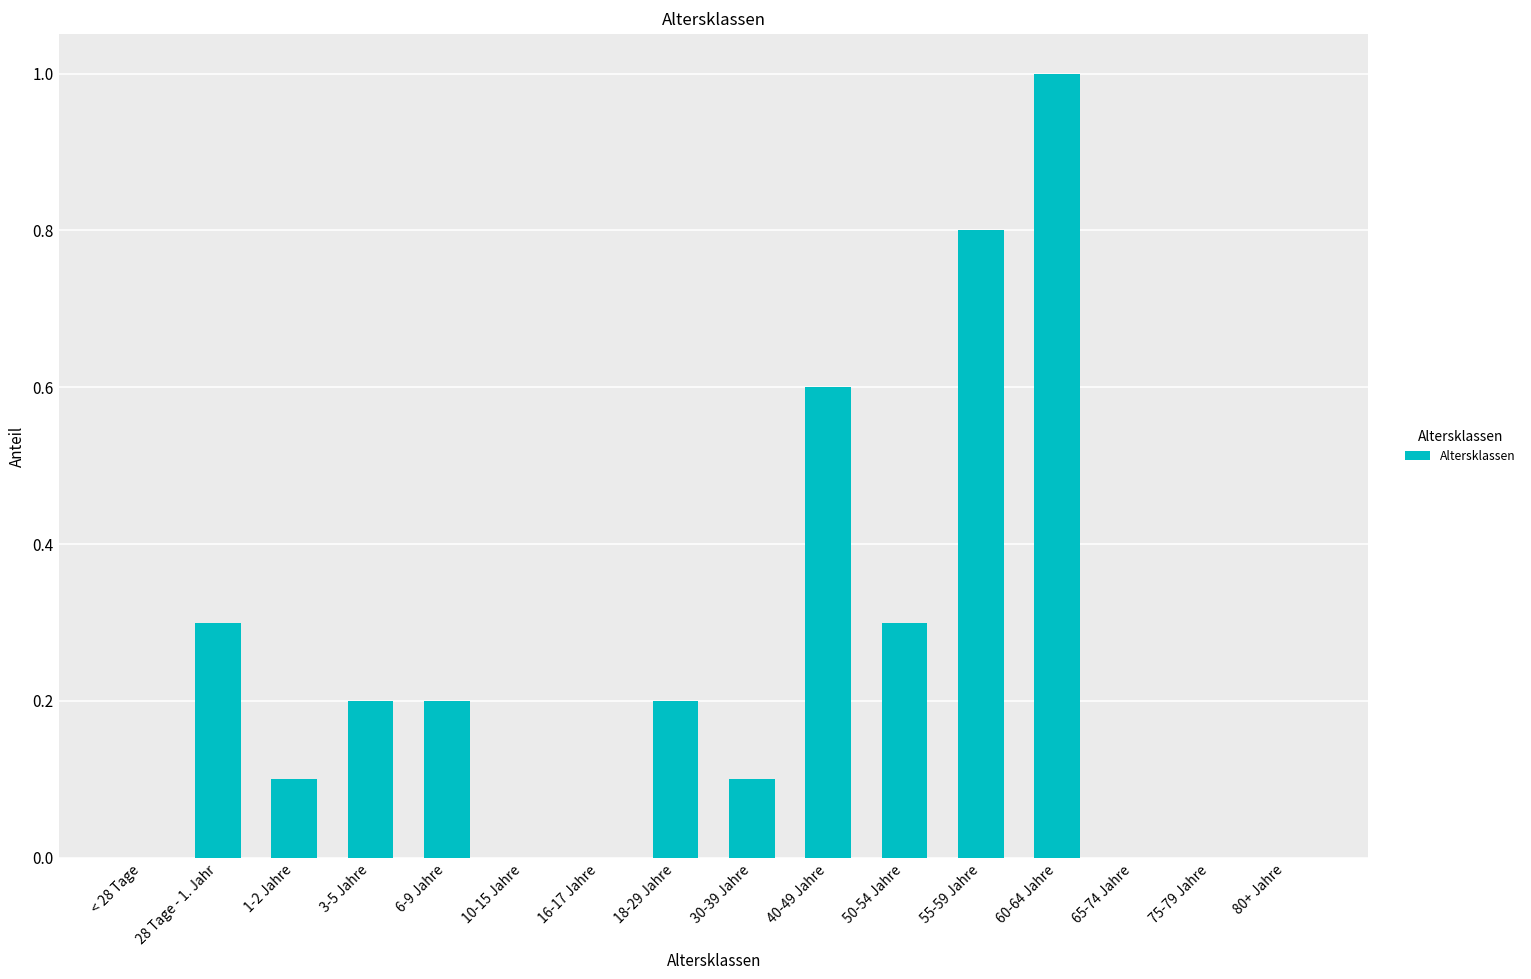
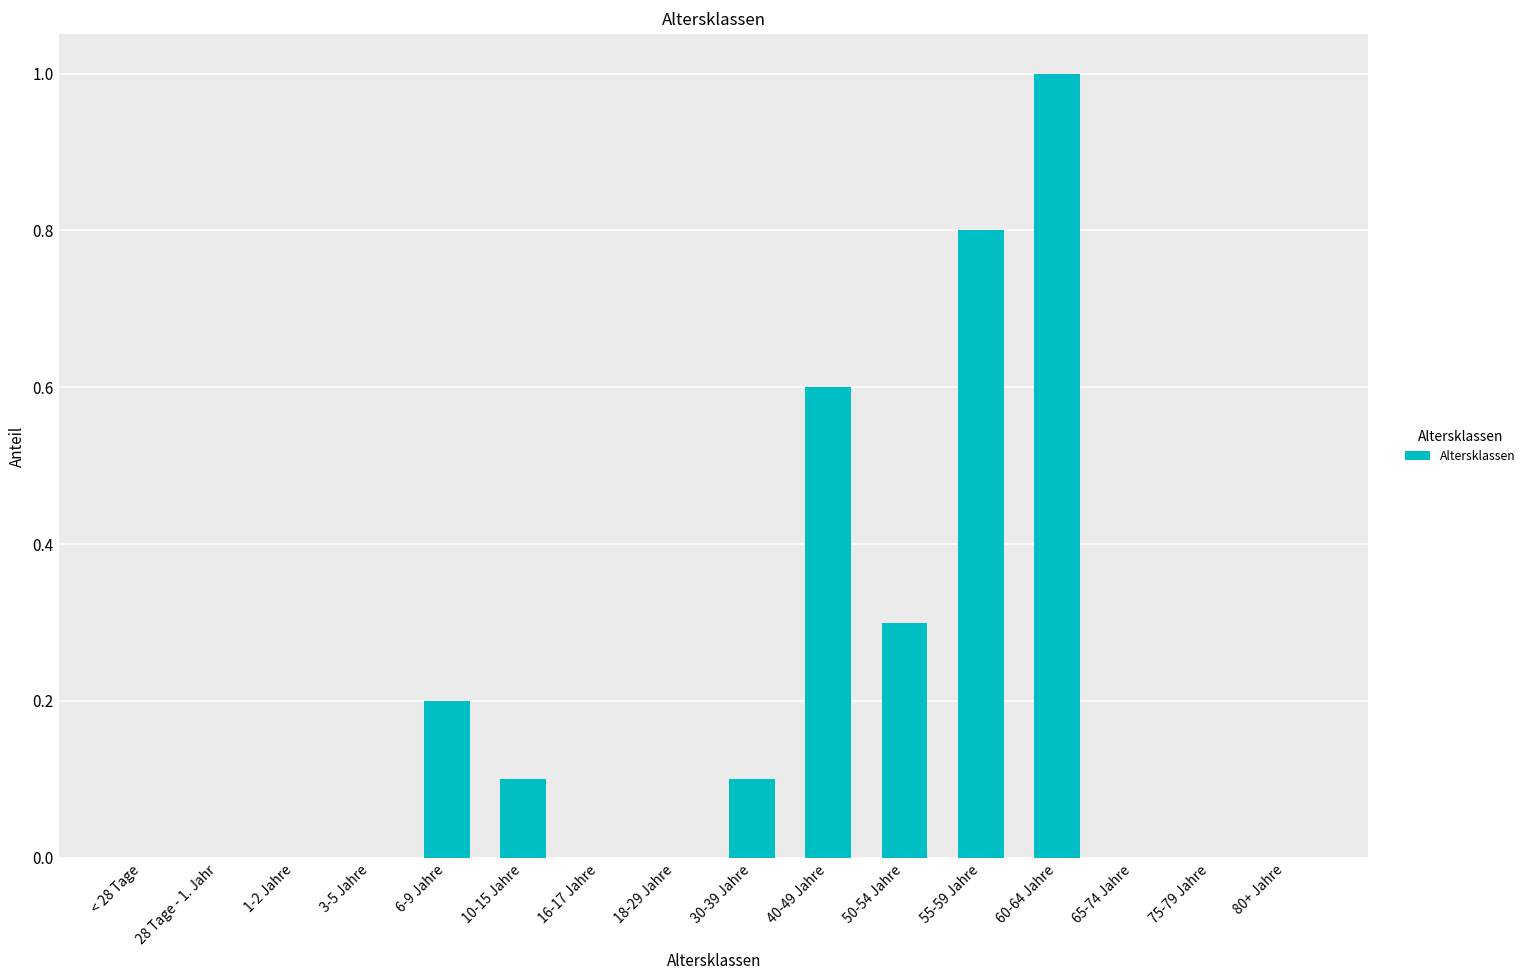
  {
    "< 28 Tage": 0.0,
-   "28 Tage - 1. Jahr": 0.3,
-   "1-2 Jahre": 0.1,
-   "3-5 Jahre": 0.2,
+   "28 Tage - 1. Jahr": 0.0,
+   "1-2 Jahre": 0.0,
+   "3-5 Jahre": 0.0,
    "6-9 Jahre": 0.2,
-   "10-15 Jahre": 0.0,
+   "10-15 Jahre": 0.1,
    "16-17 Jahre": 0.0,
-   "18-29 Jahre": 0.2,
+   "18-29 Jahre": 0.0,
    "30-39 Jahre": 0.1,
    "40-49 Jahre": 0.6,
    "50-54 Jahre": 0.3,
    "55-59 Jahre": 0.8,
    "60-64 Jahre": 1.0,
    "65-74 Jahre": 0.0,
    "75-79 Jahre": 0.0,
    "80+ Jahre": 0.0
  }
